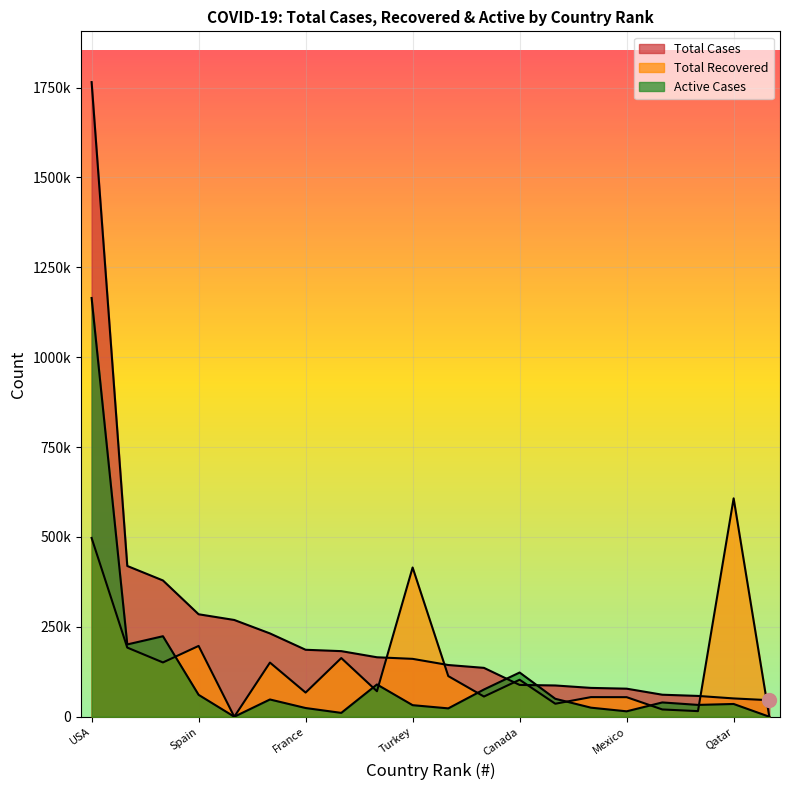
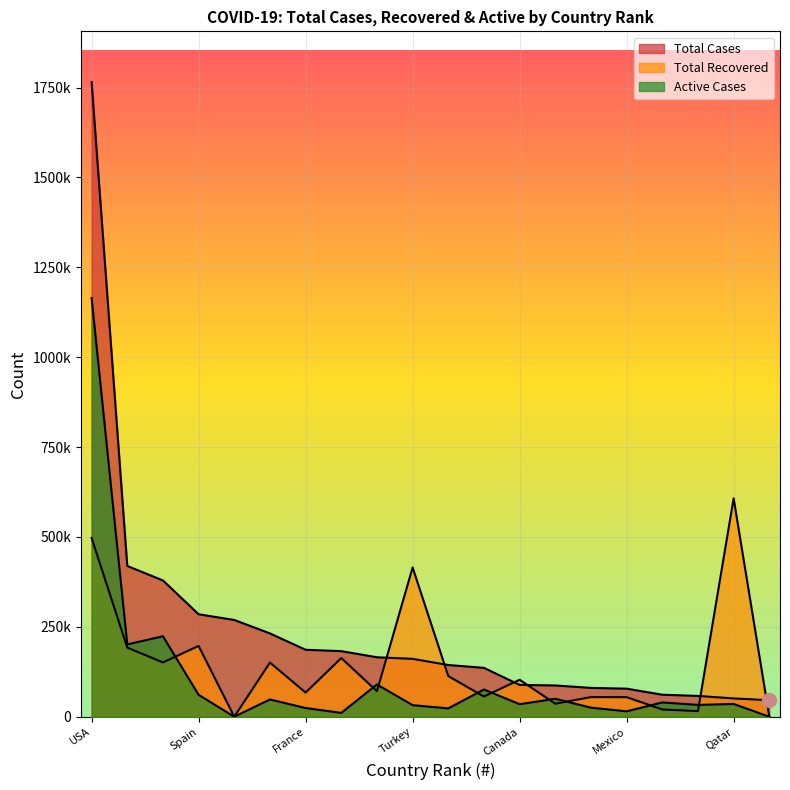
  {
    "Total Recovered": {
      "USA": 500000,
      "Spain": 200000,
      "France": 70000,
      "Turkey": 420000,
      "Canada": 100000,
      "Mexico": 50000,
      "Qatar": 610000
    },
    "Active Cases": {
      "USA": 1160000,
      "Spain": 60000,
      "France": 20000,
      "Turkey": 30000,
-     "Canada": 120000,
+     "Canada": 30000,
      "Mexico": 20000,
      "Qatar": 40000
    }
  }
